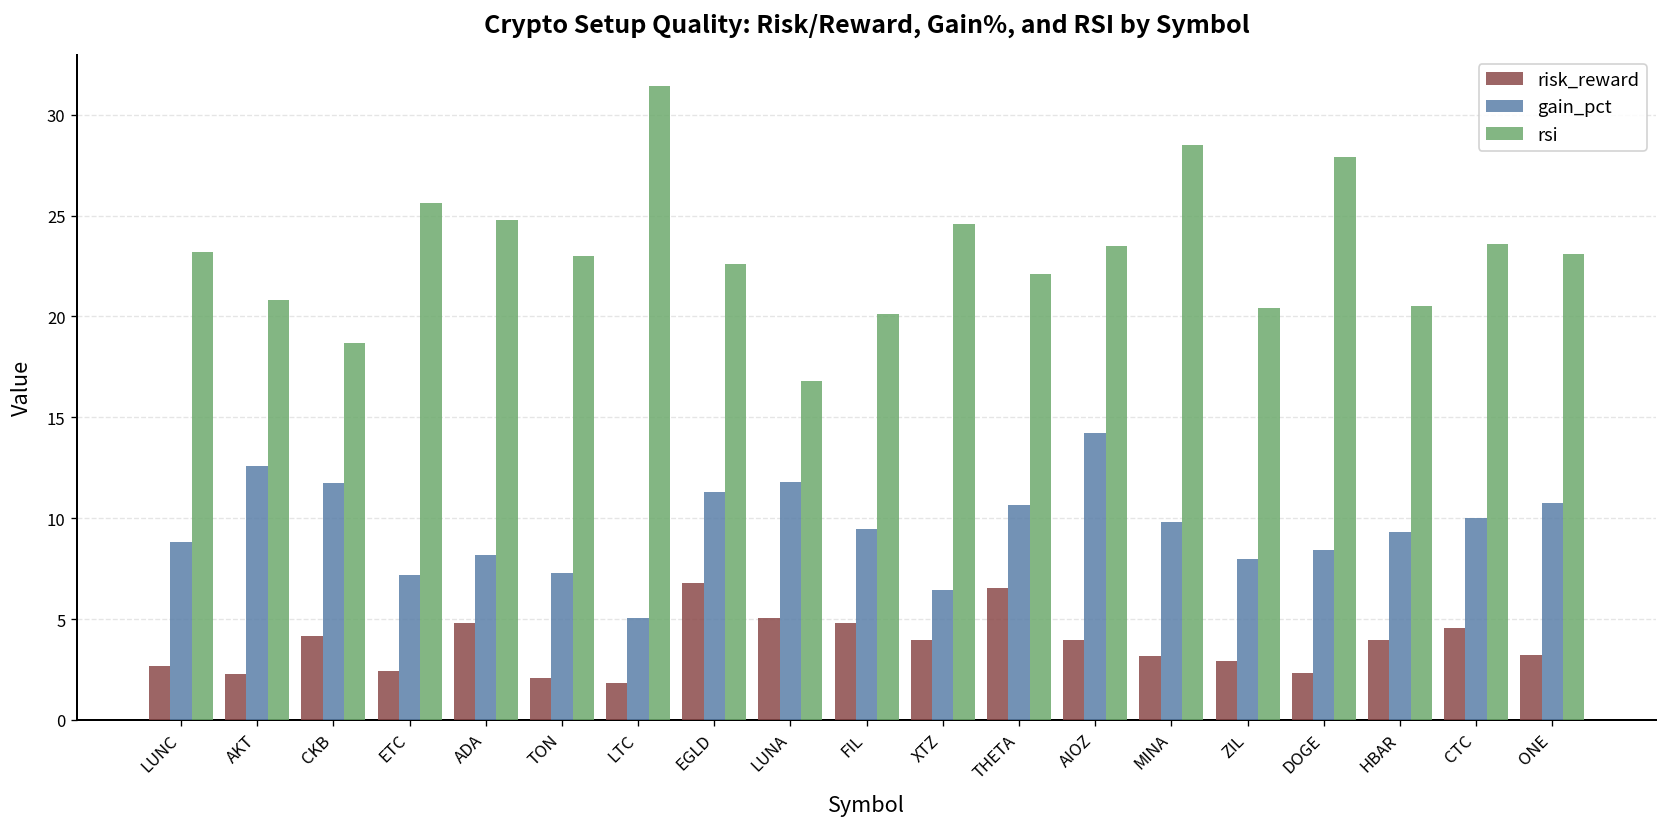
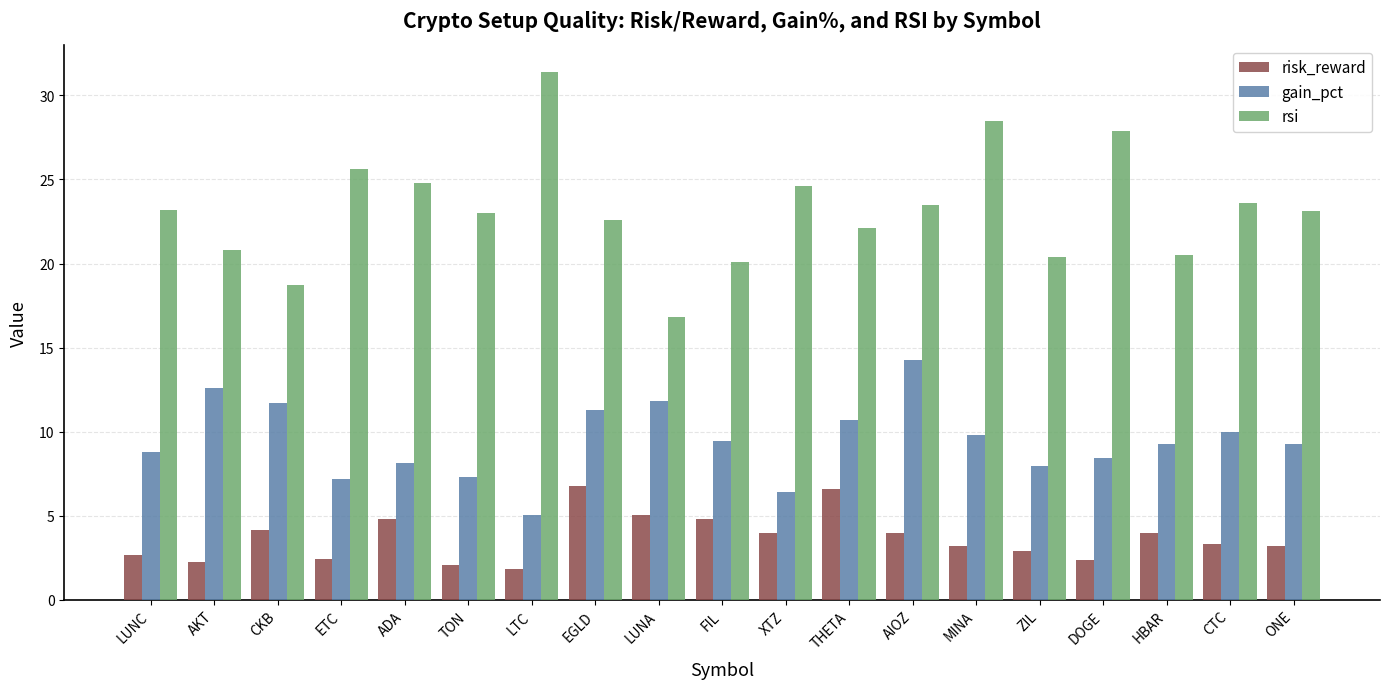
  {
    "risk_reward": {
      "LUNC": 2.7,
      "AKT": 2.3,
      "CKB": 4.2,
      "ETC": 2.4,
      "ADA": 4.8,
      "TON": 2.1,
      "LTC": 1.8,
      "EGLD": 6.8,
      "LUNA": 5.0,
      "FIL": 4.8,
      "XTZ": 4.0,
      "THETA": 6.6,
      "AIOZ": 4.0,
      "MINA": 3.2,
      "ZIL": 2.9,
      "DOGE": 2.3,
      "HBAR": 4.0,
-     "CTC": 4.6,
+     "CTC": 3.3,
      "ONE": 3.2
    },
    "gain_pct": {
      "LUNC": 8.8,
      "AKT": 12.6,
      "CKB": 11.7,
      "ETC": 7.2,
      "ADA": 8.2,
      "TON": 7.3,
      "LTC": 5.0,
      "EGLD": 11.3,
      "LUNA": 11.8,
      "FIL": 9.5,
      "XTZ": 6.4,
      "THETA": 10.7,
      "AIOZ": 14.2,
      "MINA": 9.8,
      "ZIL": 8.0,
      "DOGE": 8.4,
      "HBAR": 9.3,
      "CTC": 10.0,
-     "ONE": 10.8
+     "ONE": 9.3
    },
    "rsi": {
      "LUNC": 23.2,
      "AKT": 20.8,
      "CKB": 18.7,
      "ETC": 25.6,
      "ADA": 24.8,
      "TON": 23.0,
      "LTC": 31.4,
      "EGLD": 22.6,
      "LUNA": 16.8,
      "FIL": 20.1,
      "XTZ": 24.6,
      "THETA": 22.1,
      "AIOZ": 23.5,
      "MINA": 28.5,
      "ZIL": 20.4,
      "DOGE": 27.9,
      "HBAR": 20.5,
      "CTC": 23.6,
      "ONE": 23.1
    }
  }
